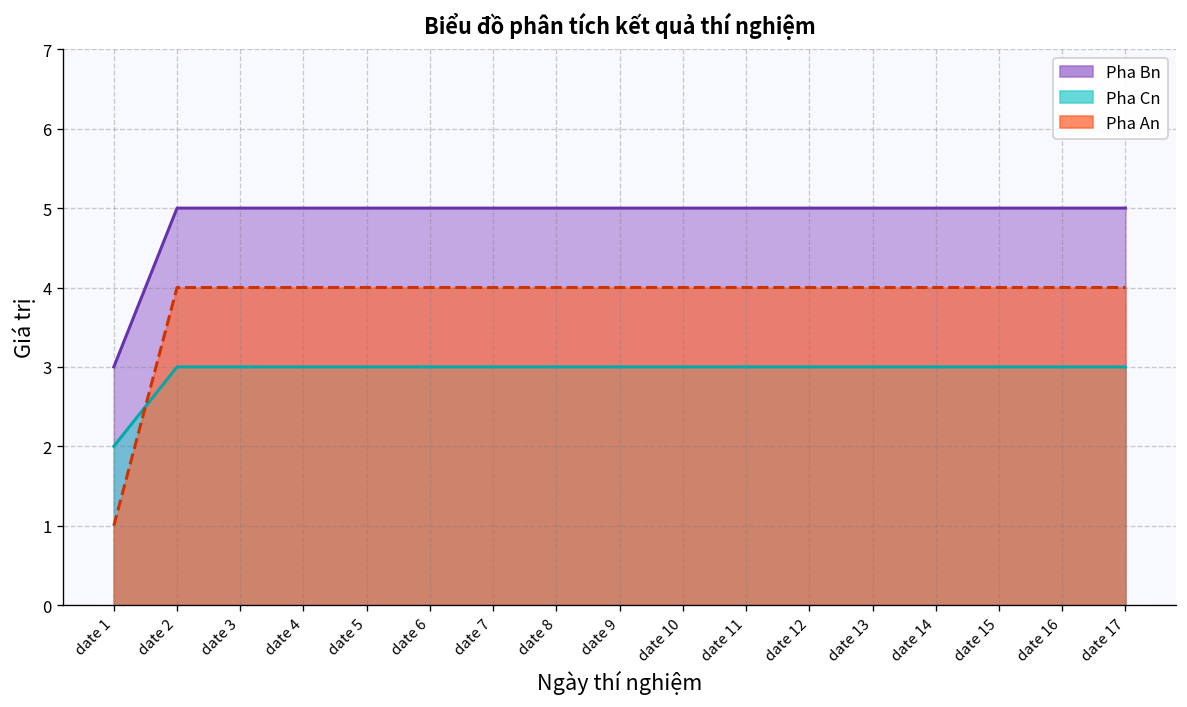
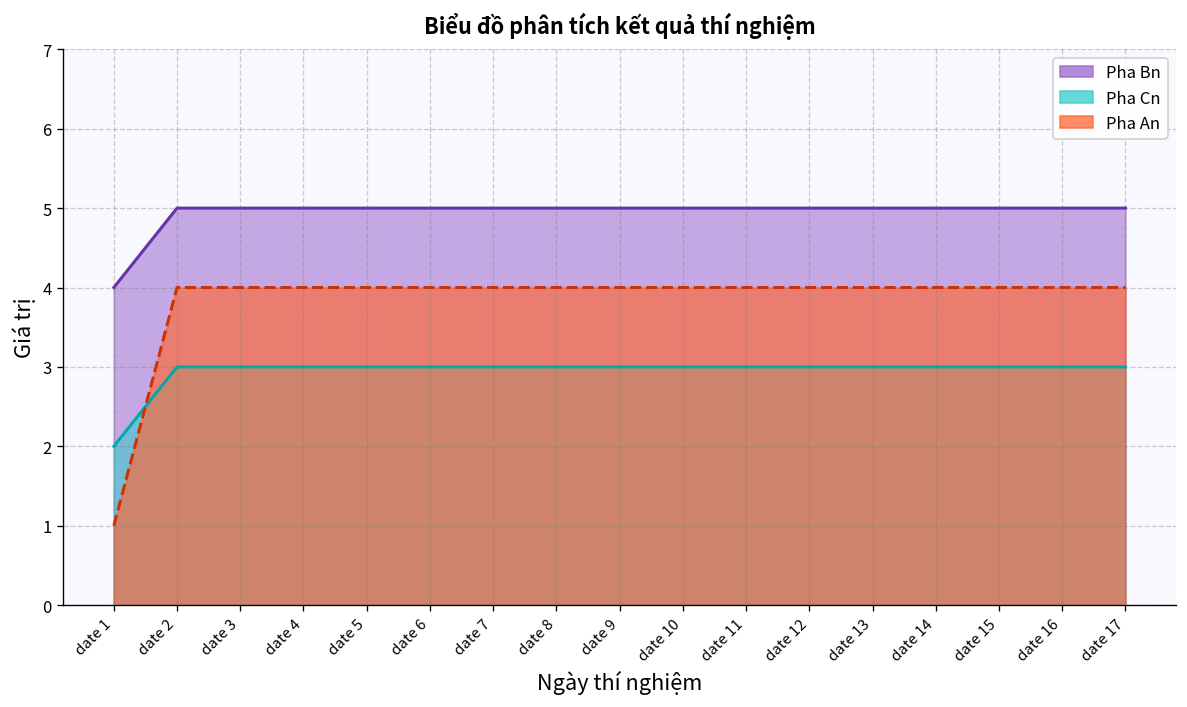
  {
    "Pha Bn": {
-     "date 1": 3,
+     "date 1": 4,
      "date 2": 5,
      "date 3": 5,
      "date 4": 5,
      "date 5": 5,
      "date 6": 5,
      "date 7": 5,
      "date 8": 5,
      "date 9": 5,
      "date 10": 5,
      "date 11": 5,
      "date 12": 5,
      "date 13": 5,
      "date 14": 5,
      "date 15": 5,
      "date 16": 5,
      "date 17": 5
    },
    "Pha Cn": {
      "date 1": 2,
      "date 2": 3,
      "date 3": 3,
      "date 4": 3,
      "date 5": 3,
      "date 6": 3,
      "date 7": 3,
      "date 8": 3,
      "date 9": 3,
      "date 10": 3,
      "date 11": 3,
      "date 12": 3,
      "date 13": 3,
      "date 14": 3,
      "date 15": 3,
      "date 16": 3,
      "date 17": 3
    },
    "Pha An": {
      "date 1": 1,
      "date 2": 4,
      "date 3": 4,
      "date 4": 4,
      "date 5": 4,
      "date 6": 4,
      "date 7": 4,
      "date 8": 4,
      "date 9": 4,
      "date 10": 4,
      "date 11": 4,
      "date 12": 4,
      "date 13": 4,
      "date 14": 4,
      "date 15": 4,
      "date 16": 4,
      "date 17": 4
    }
  }
